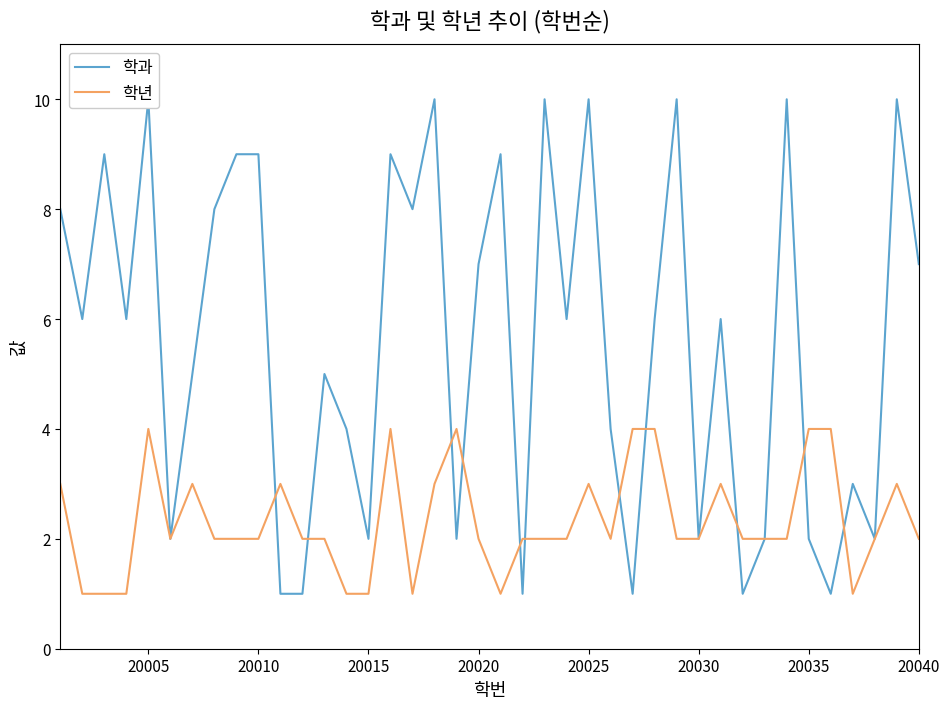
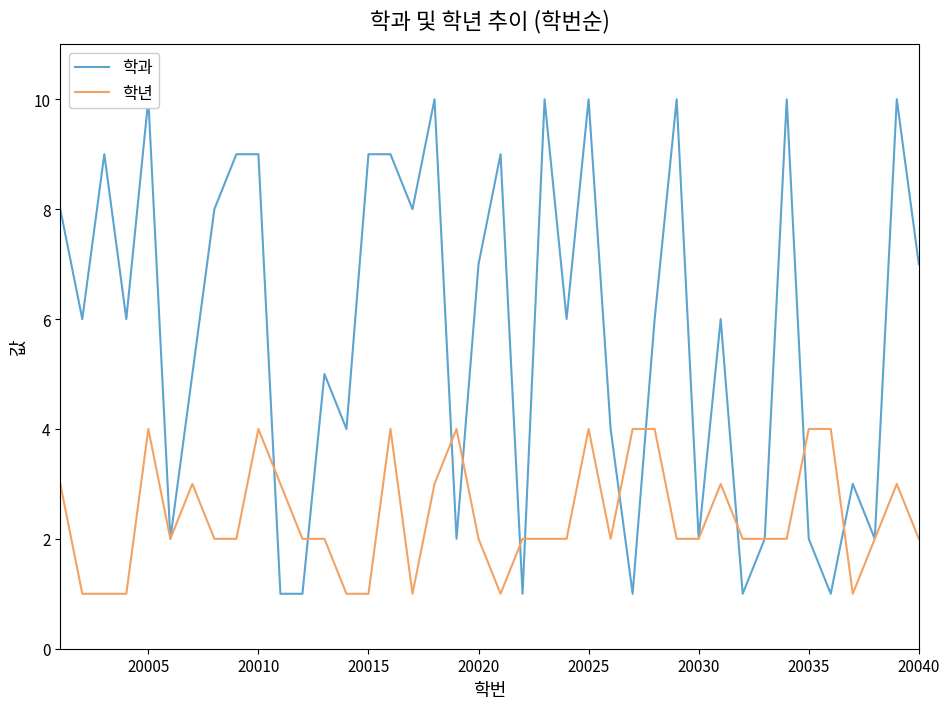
  {
    "학과": {
      "20010": 9,
-     "20015": 2,
+     "20015": 9,
      "20020": 7,
      "20025": 10,
      "20035": 2,
      "20040": 7
    },
    "학년": {
      "20005": 4,
-     "20010": 2,
+     "20010": 4,
      "20015": 1,
      "20020": 2,
-     "20025": 3,
+     "20025": 4,
      "20035": 4,
      "20040": 2
    }
  }
